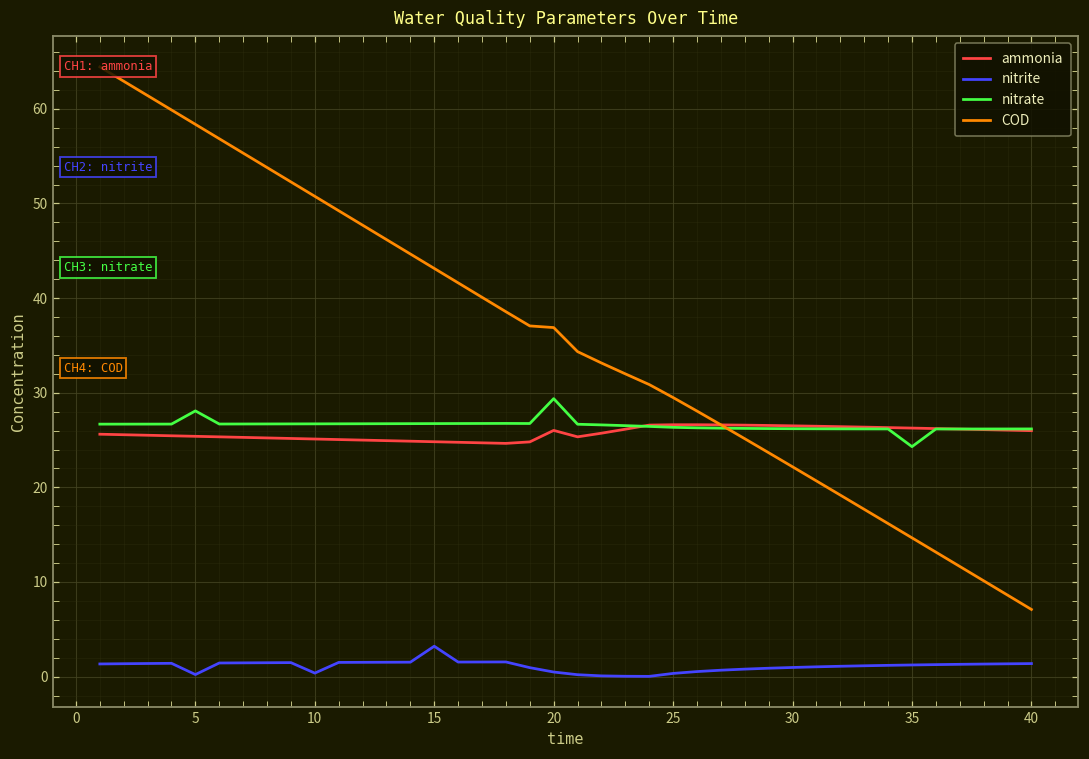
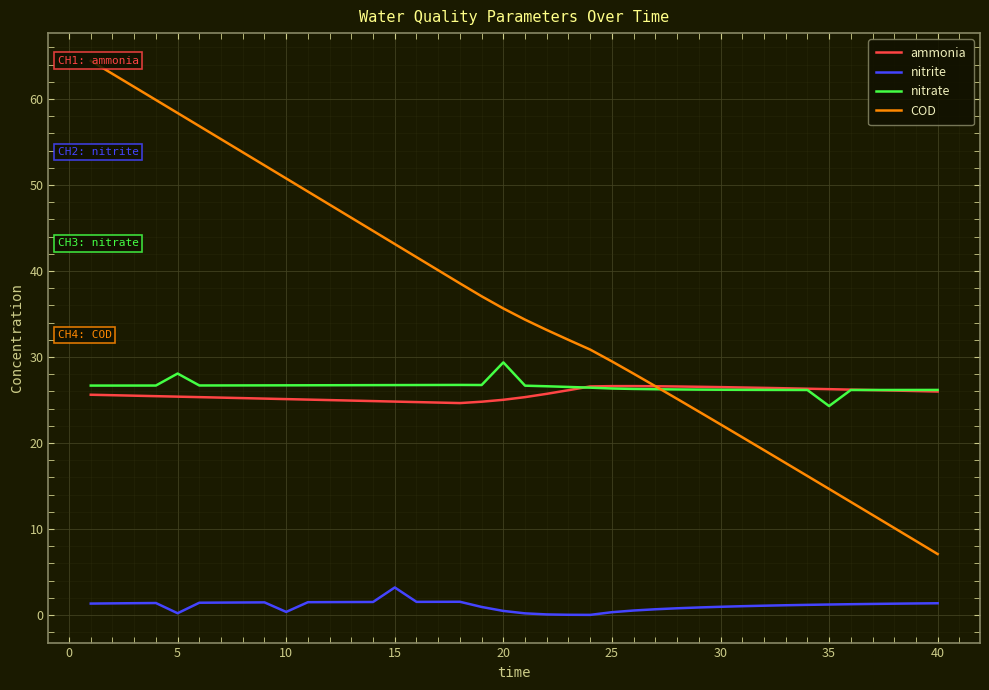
  {
    "ammonia": {
      "5": 25,
      "10": 25,
      "15": 25,
-     "20": 26,
+     "20": 25,
      "30": 27,
      "35": 26
    },
    "nitrite": {
      "5": 0,
      "10": 0,
      "15": 3,
      "20": 0,
      "25": 0,
      "30": 1,
      "35": 1,
      "40": 1
    },
    "nitrate": {
      "5": 28,
      "10": 27,
      "15": 27,
      "20": 29,
      "30": 26,
      "35": 24
    },
    "COD": {
      "5": 58,
      "10": 51,
      "15": 43,
-     "20": 37,
+     "20": 36,
      "25": 29,
      "30": 22,
      "35": 15,
      "40": 7
    }
  }
